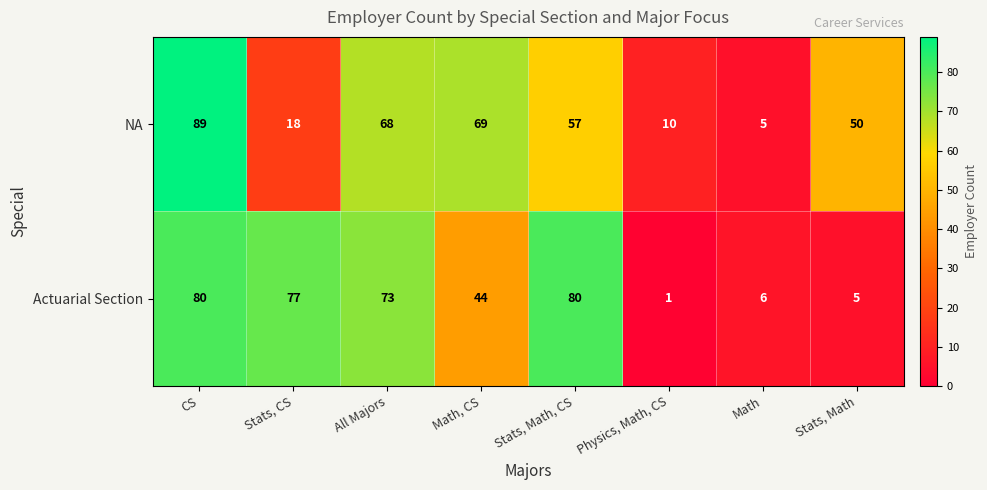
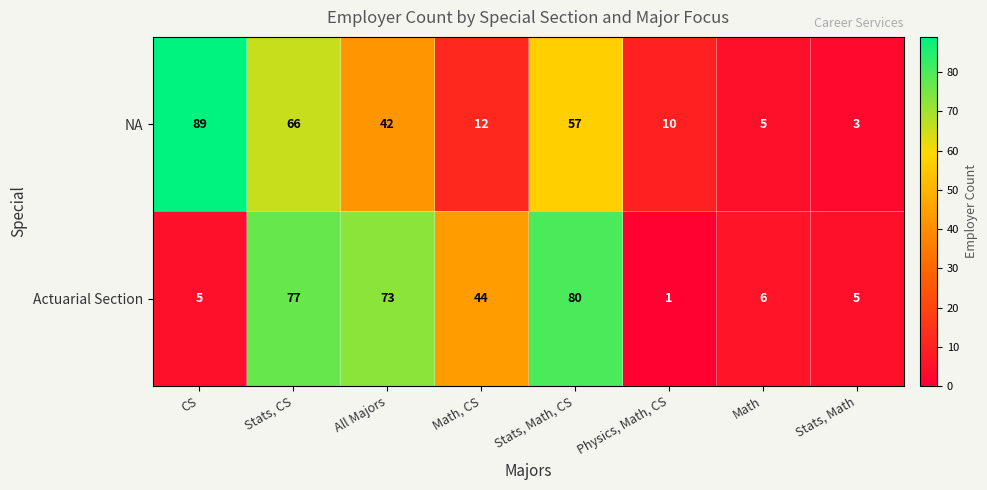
  {
    "NA": {
      "CS": 89,
-     "Stats, CS": 18,
-     "All Majors": 68,
-     "Math, CS": 69,
+     "Stats, CS": 66,
+     "All Majors": 42,
+     "Math, CS": 12,
      "Stats, Math, CS": 57,
      "Physics, Math, CS": 10,
      "Math": 5,
-     "Stats, Math": 50
+     "Stats, Math": 3
    },
    "Actuarial Section": {
-     "CS": 80,
+     "CS": 5,
      "Stats, CS": 77,
      "All Majors": 73,
      "Math, CS": 44,
      "Stats, Math, CS": 80,
      "Physics, Math, CS": 1,
      "Math": 6,
      "Stats, Math": 5
    }
  }
